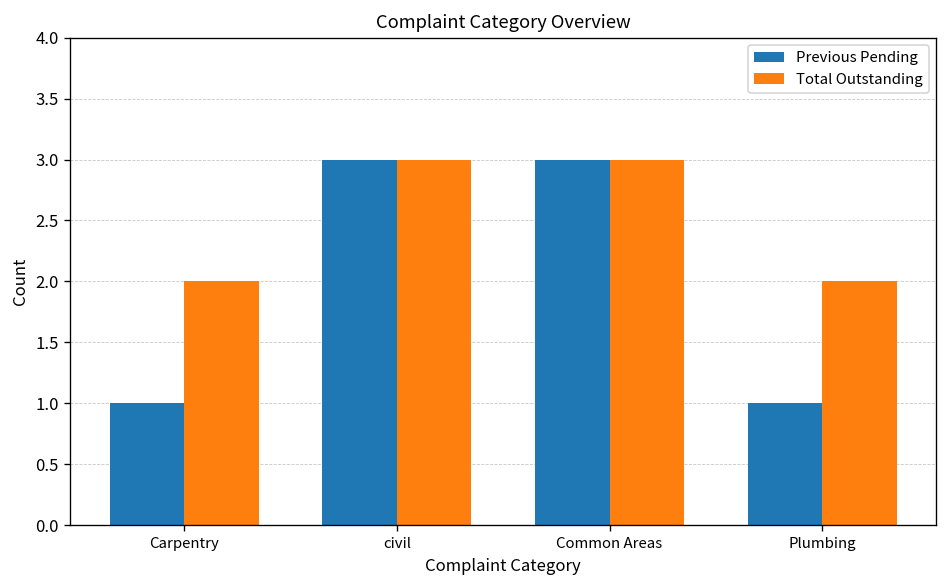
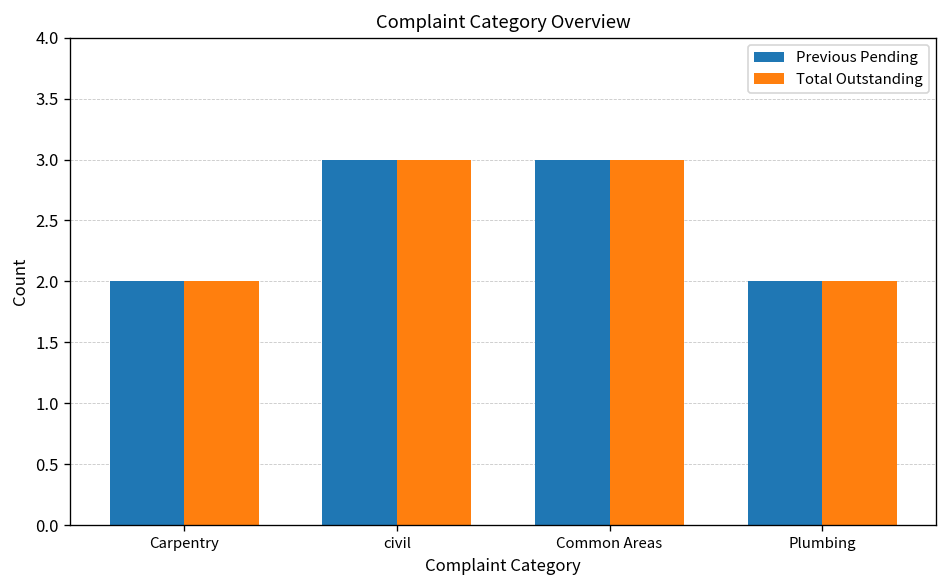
  {
    "Previous Pending": {
-     "Carpentry": 1,
+     "Carpentry": 2,
      "civil": 3,
      "Common Areas": 3,
-     "Plumbing": 1
+     "Plumbing": 2
    },
    "Total Outstanding": {
      "Carpentry": 2,
      "civil": 3,
      "Common Areas": 3,
      "Plumbing": 2
    }
  }
